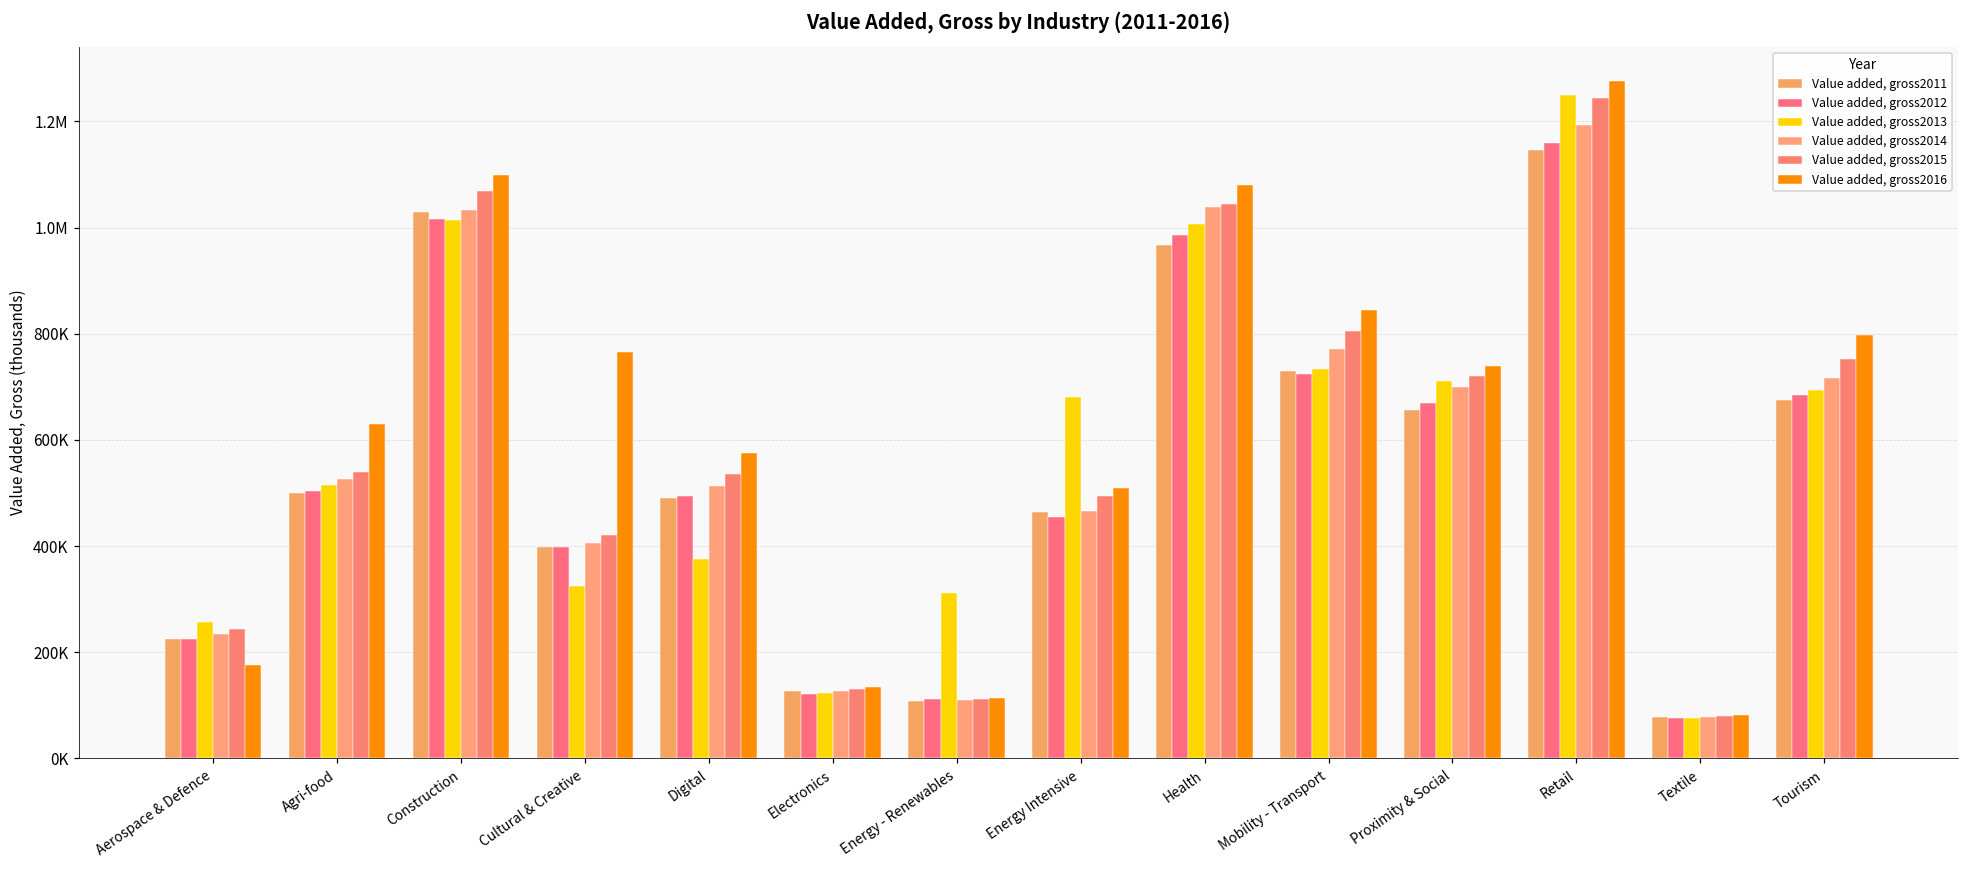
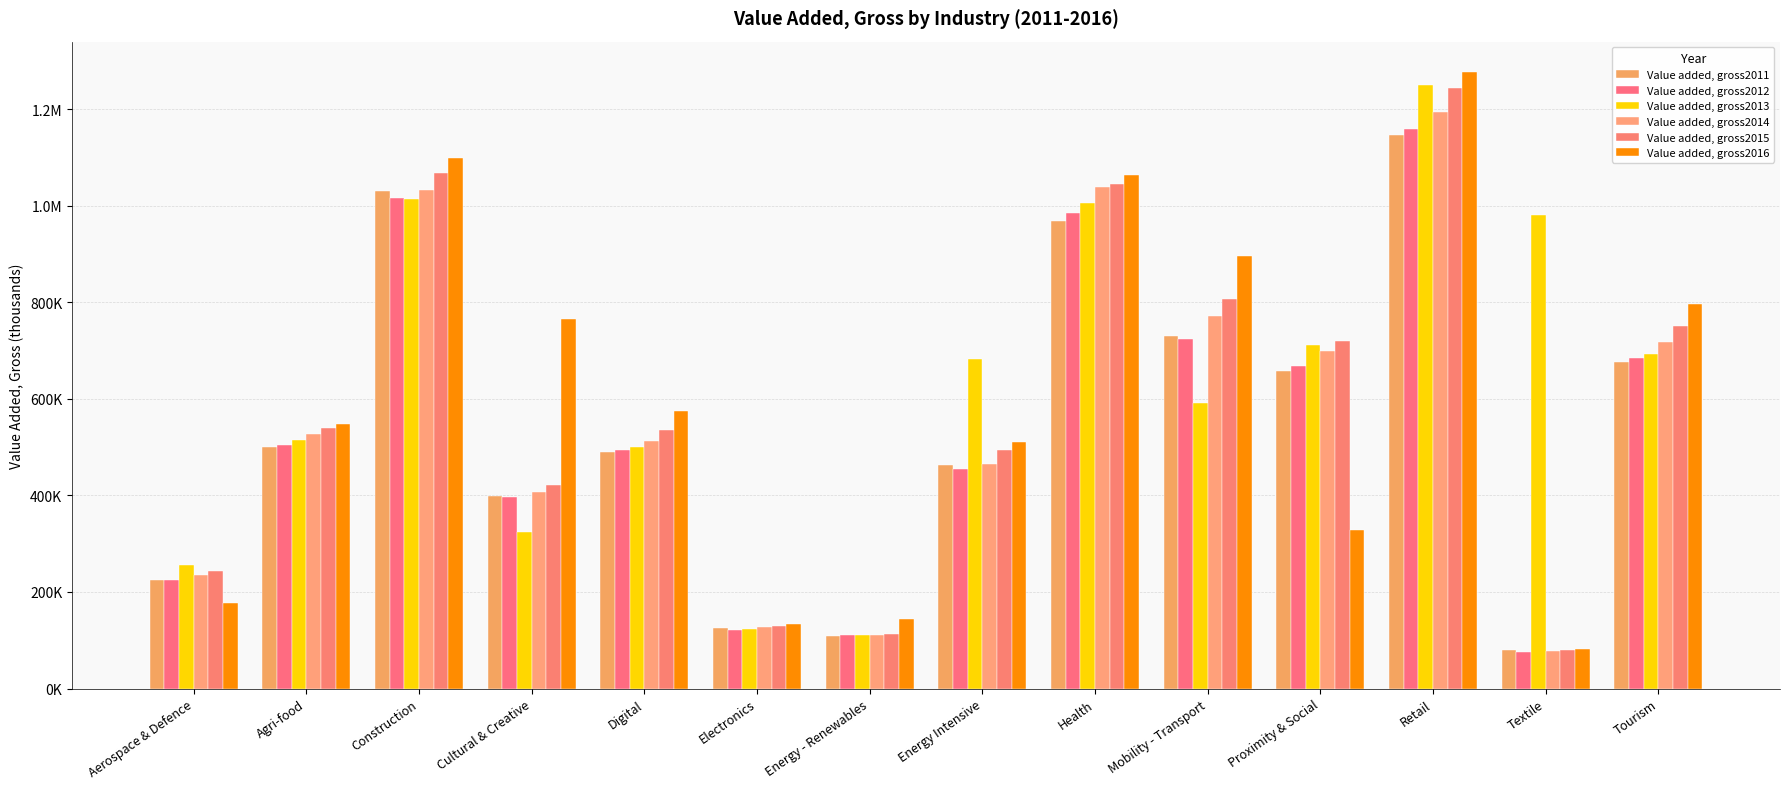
  {
    "Value added, gross2013": {
      "Aerospace & Defence": 260000,
      "Agri-food": 520000,
      "Construction": 1010000,
      "Cultural & Creative": 320000,
-     "Digital": 380000,
+     "Digital": 500000,
      "Electronics": 120000,
-     "Energy - Renewables": 310000,
+     "Energy - Renewables": 110000,
      "Energy Intensive": 680000,
      "Health": 1010000,
-     "Mobility - Transport": 730000,
+     "Mobility - Transport": 590000,
      "Proximity & Social": 710000,
      "Retail": 1250000,
-     "Textile": 80000,
+     "Textile": 980000,
      "Tourism": 690000
    },
    "Value added, gross2016": {
      "Aerospace & Defence": 180000,
-     "Agri-food": 630000,
+     "Agri-food": 550000,
      "Construction": 1100000,
      "Cultural & Creative": 770000,
      "Digital": 580000,
      "Electronics": 130000,
-     "Energy - Renewables": 110000,
+     "Energy - Renewables": 140000,
      "Energy Intensive": 510000,
-     "Health": 1080000,
-     "Mobility - Transport": 840000,
-     "Proximity & Social": 740000,
+     "Health": 1060000,
+     "Mobility - Transport": 900000,
+     "Proximity & Social": 330000,
      "Retail": 1280000,
      "Textile": 80000,
      "Tourism": 800000
    }
  }
